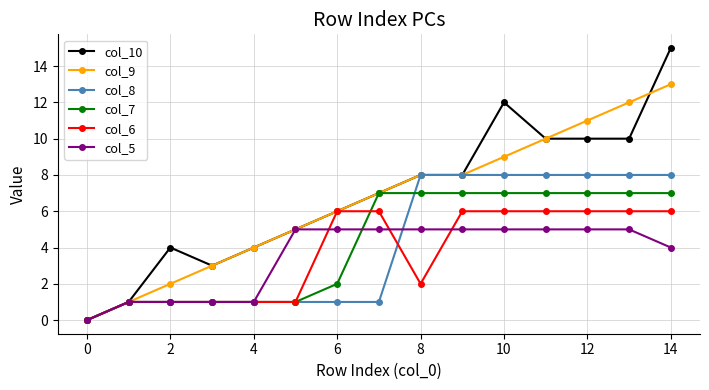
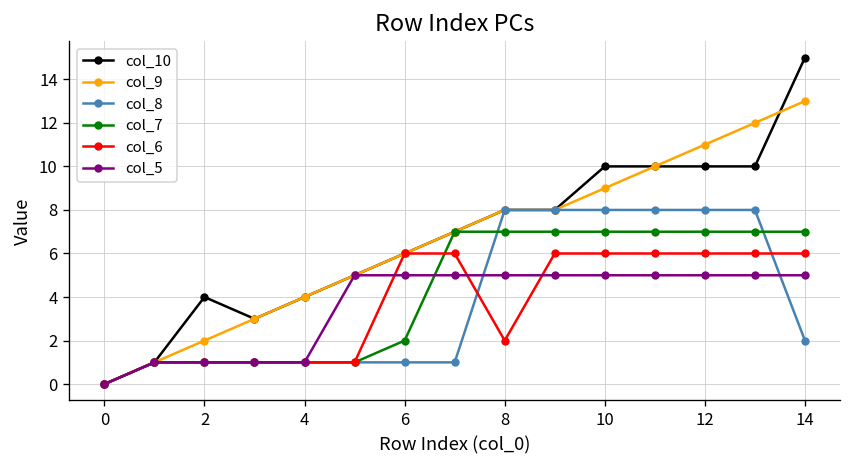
  {
    "col_10": {
      "2": 4,
-     "10": 12,
+     "10": 10,
      "12": 10,
      "14": 15
    },
    "col_9": {
      "2": 2,
      "10": 9,
      "12": 11,
      "14": 13
    },
    "col_8": {
      "6": 1,
      "10": 8,
      "12": 8,
-     "14": 8
+     "14": 2
    },
    "col_7": {
      "6": 2,
      "8": 7,
      "10": 7,
      "12": 7,
      "14": 7
    },
    "col_6": {
      "8": 2,
      "10": 6,
      "12": 6,
      "14": 6
    },
    "col_5": {
      "6": 5,
      "8": 5,
      "10": 5,
      "12": 5,
-     "14": 4
+     "14": 5
    }
  }
